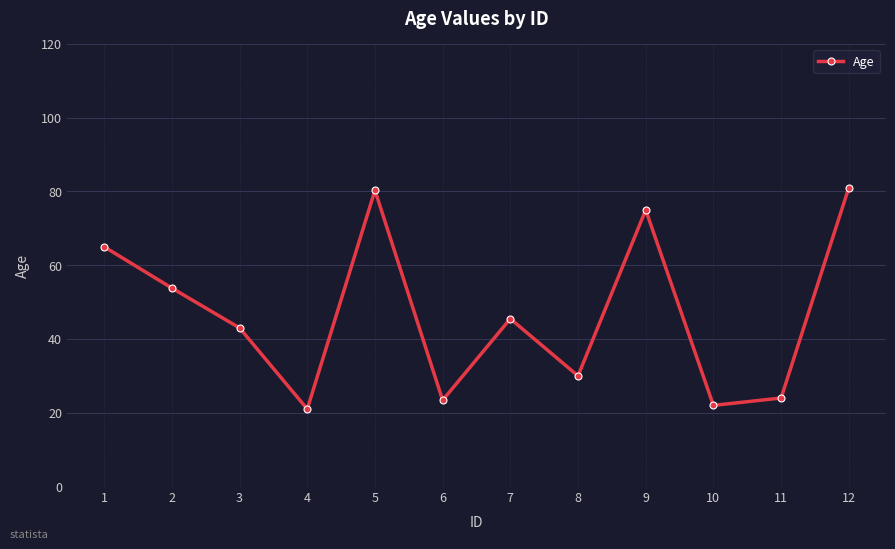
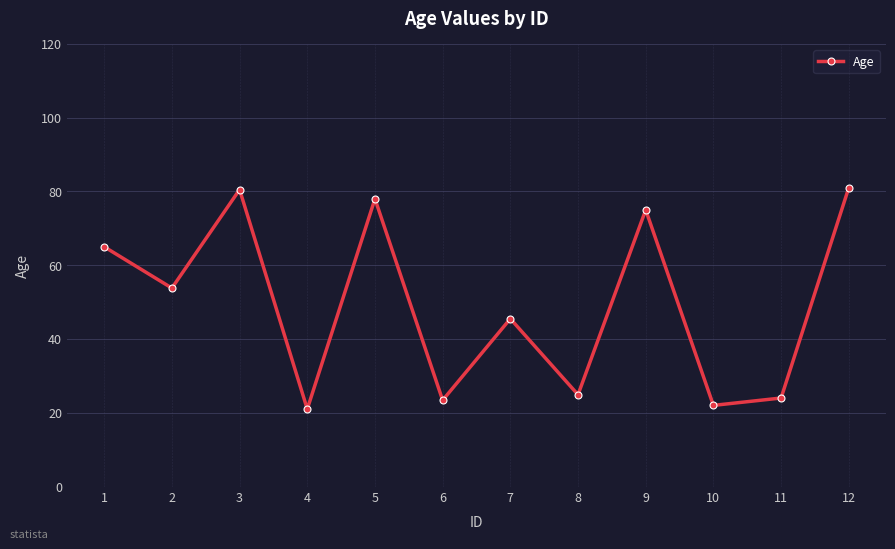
  {
    "1": 65,
    "2": 54,
-   "3": 43,
+   "3": 81,
    "4": 21,
-   "5": 80,
+   "5": 78,
    "6": 23,
    "7": 46,
-   "8": 30,
+   "8": 25,
    "9": 75,
    "10": 22,
    "11": 24,
    "12": 81
  }
